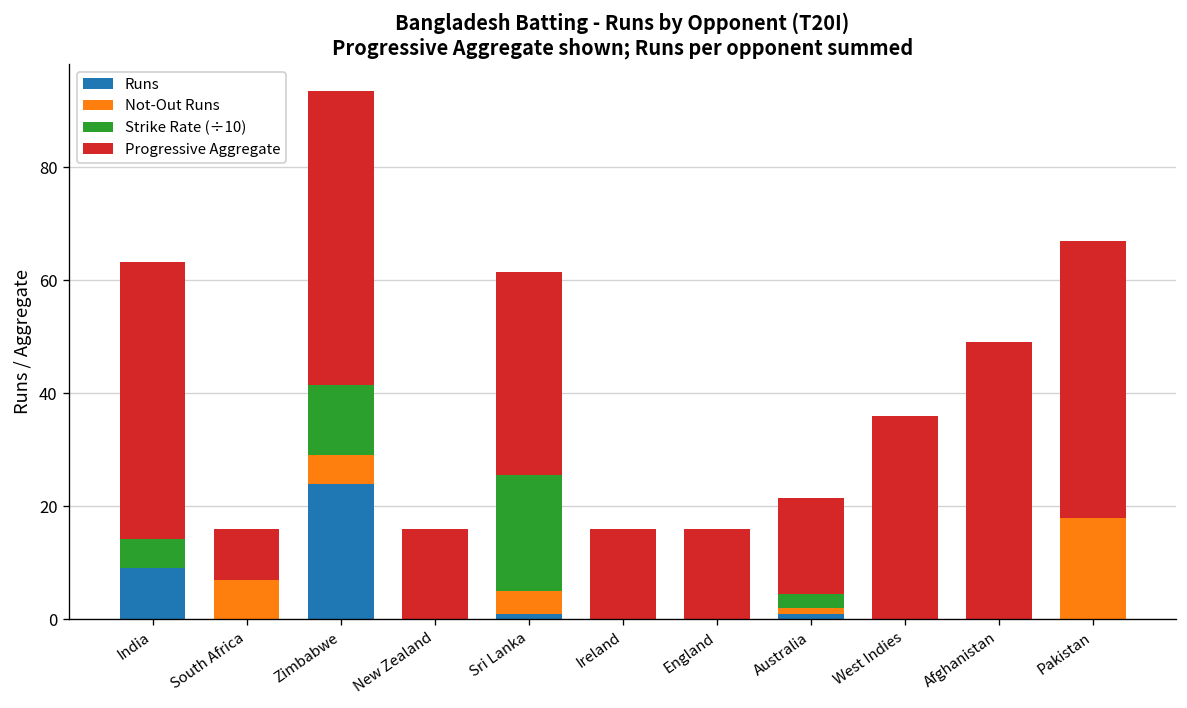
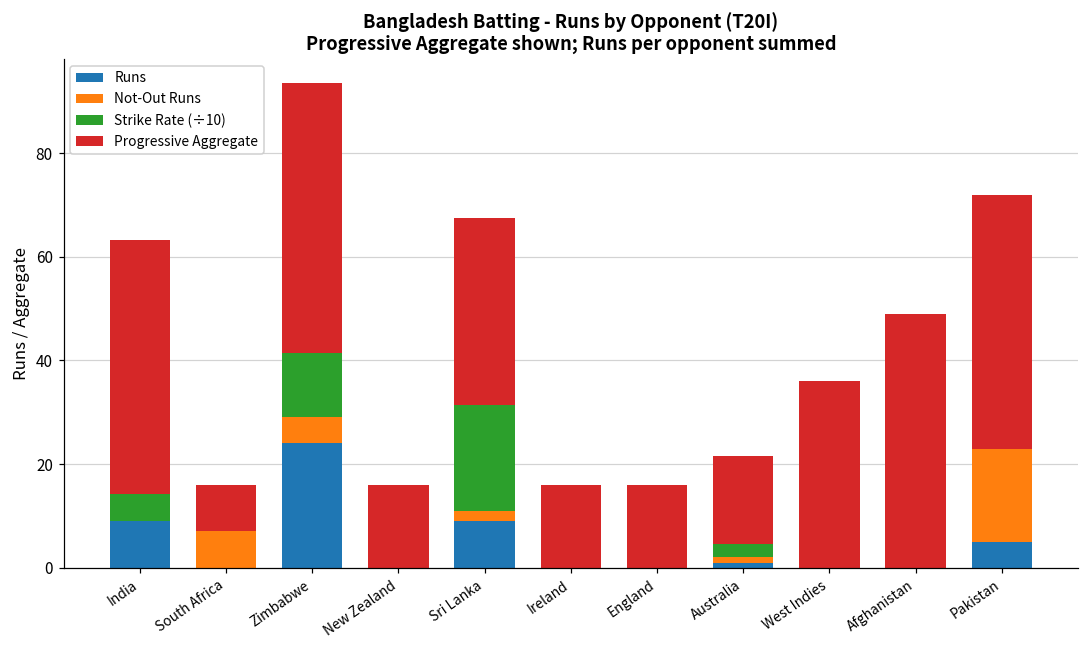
  {
    "Runs": {
      "India": 9,
      "South Africa": 0,
      "Zimbabwe": 24,
      "New Zealand": 0,
-     "Sri Lanka": 1,
+     "Sri Lanka": 9,
      "Ireland": 0,
      "England": 0,
      "Australia": 1,
      "West Indies": 0,
      "Afghanistan": 0,
-     "Pakistan": 0
+     "Pakistan": 5
    },
    "Not-Out Runs": {
      "India": 0,
      "South Africa": 7,
      "Zimbabwe": 5,
      "New Zealand": 0,
-     "Sri Lanka": 4,
+     "Sri Lanka": 2,
      "Ireland": 0,
      "England": 0,
      "Australia": 1,
      "West Indies": 0,
      "Afghanistan": 0,
      "Pakistan": 18
    },
    "Strike Rate (÷10)": {
      "India": 5,
      "South Africa": 0,
      "Zimbabwe": 13,
      "New Zealand": 0,
      "Sri Lanka": 20,
      "Ireland": 0,
      "England": 0,
      "Australia": 3,
      "West Indies": 0,
      "Afghanistan": 0,
      "Pakistan": 0
    },
    "Progressive Aggregate": {
      "India": 49,
      "South Africa": 9,
      "Zimbabwe": 52,
      "New Zealand": 16,
      "Sri Lanka": 36,
      "Ireland": 16,
      "England": 16,
      "Australia": 17,
      "West Indies": 36,
      "Afghanistan": 49,
      "Pakistan": 49
    }
  }
